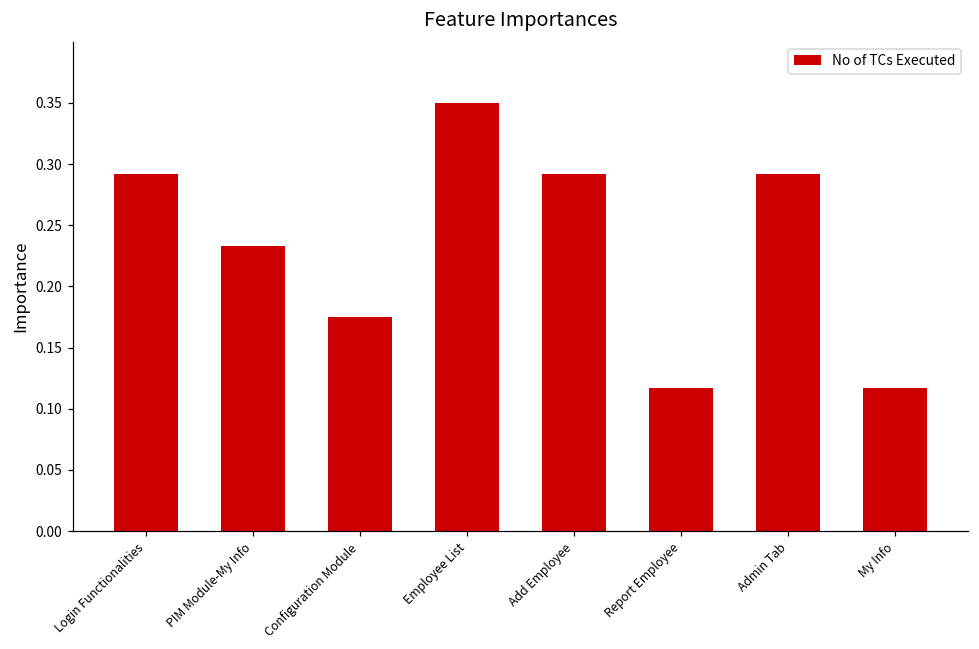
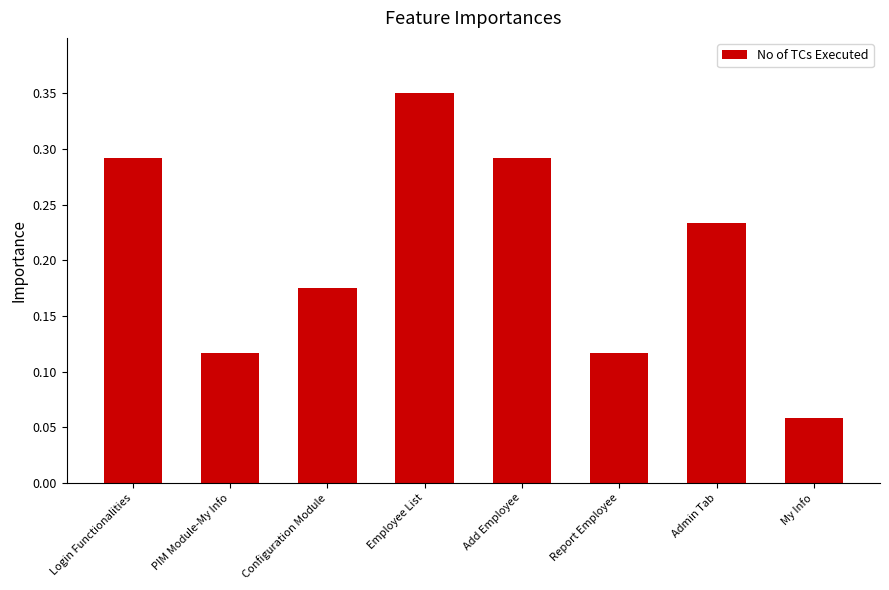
  {
    "Login Functionalities": 0.292,
-   "PIM Module-My Info": 0.233,
+   "PIM Module-My Info": 0.117,
    "Configuration Module": 0.175,
    "Employee List": 0.350,
    "Add Employee": 0.292,
    "Report Employee": 0.117,
-   "Admin Tab": 0.292,
-   "My Info": 0.117
+   "Admin Tab": 0.233,
+   "My Info": 0.058
  }
